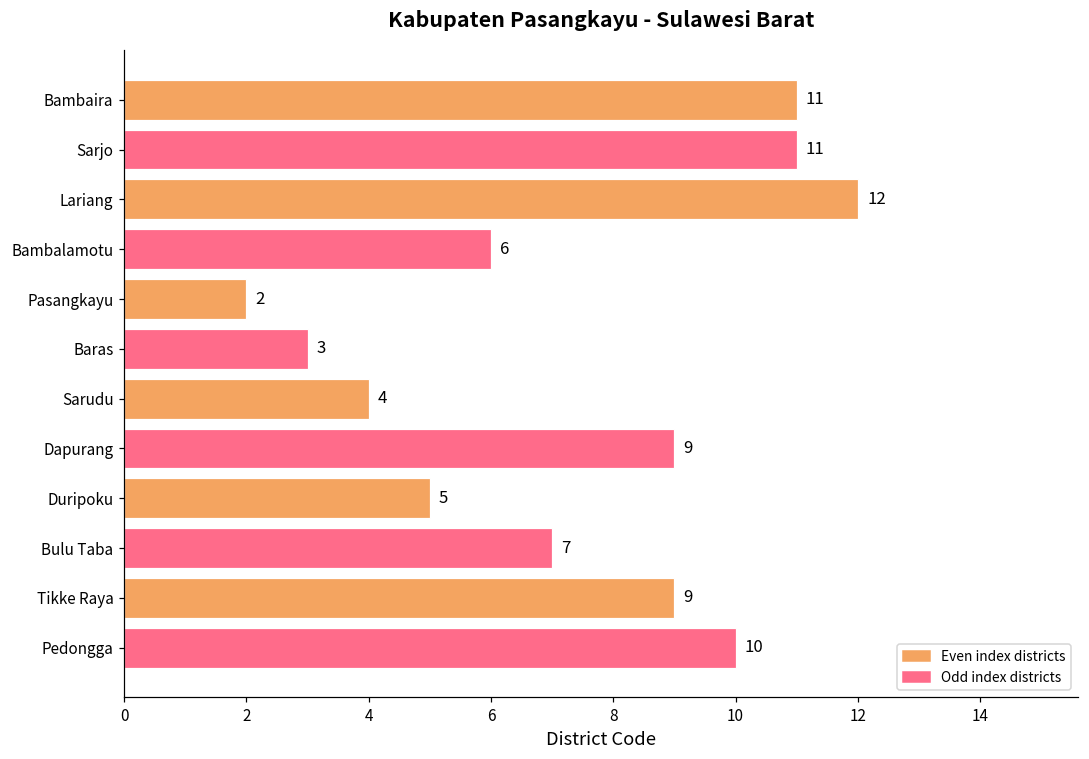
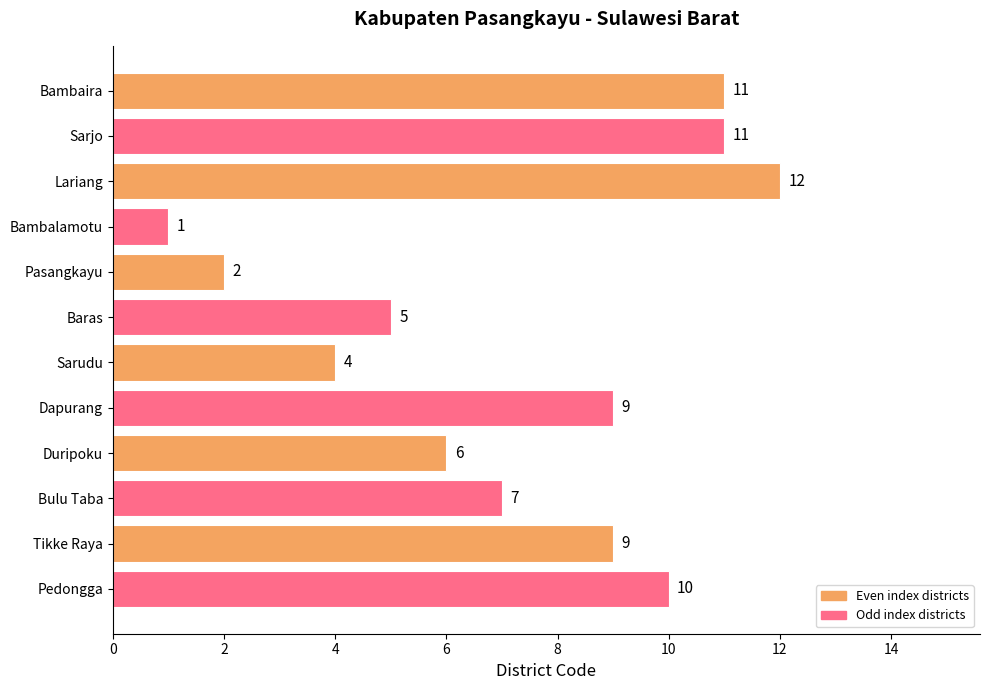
  {
    "Bambaira": 11,
    "Sarjo": 11,
    "Lariang": 12,
-   "Bambalamotu": 6,
+   "Bambalamotu": 1,
    "Pasangkayu": 2,
-   "Baras": 3,
+   "Baras": 5,
    "Sarudu": 4,
    "Dapurang": 9,
-   "Duripoku": 5,
+   "Duripoku": 6,
    "Bulu Taba": 7,
    "Tikke Raya": 9,
    "Pedongga": 10
  }
